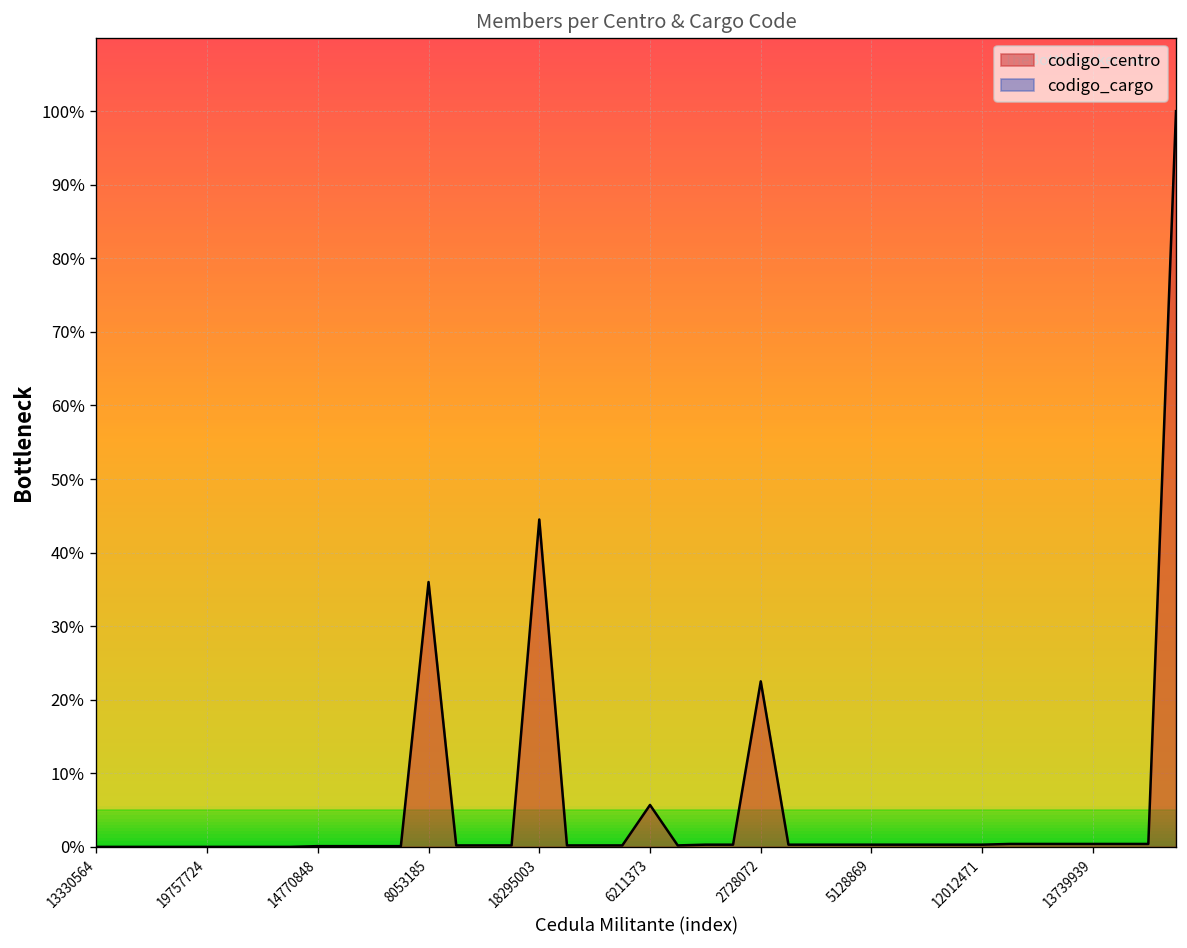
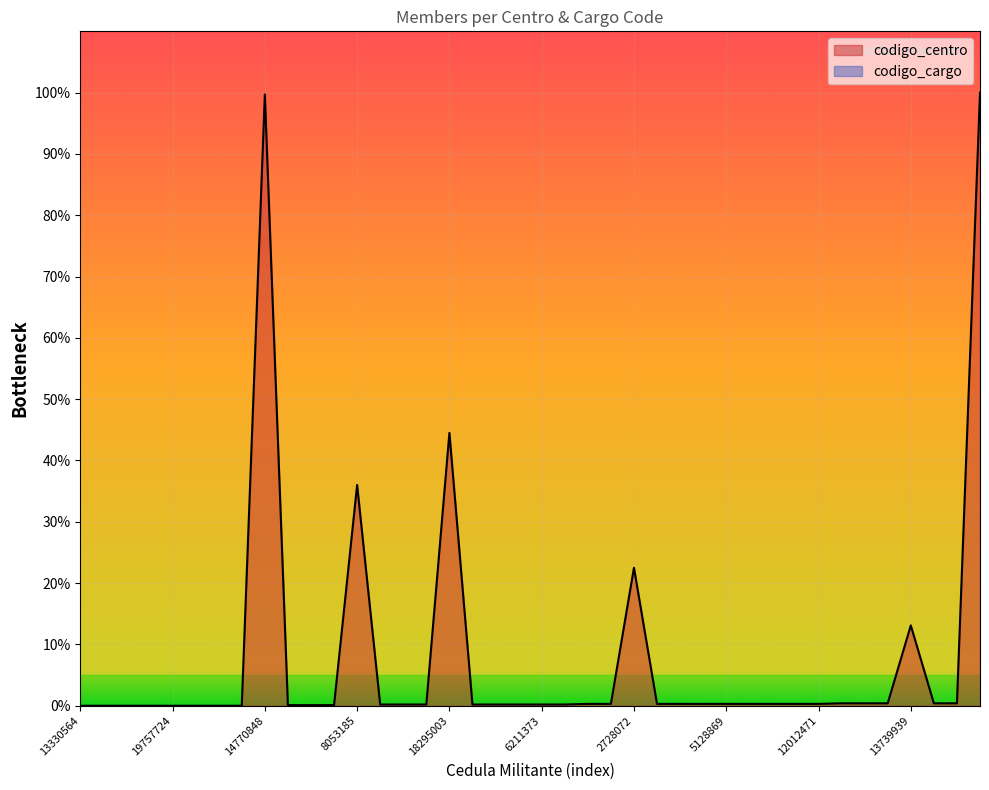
  {
    "13330564": "0%",
    "19757724": "0%",
-   "14770848": "0%",
+   "14770848": "100%",
    "8053185": "36%",
    "18295003": "45%",
-   "6211373": "6%",
+   "6211373": "0%",
    "2728072": "23%",
    "5128869": "0%",
    "12012471": "0%",
-   "13739939": "0%"
+   "13739939": "13%"
  }
